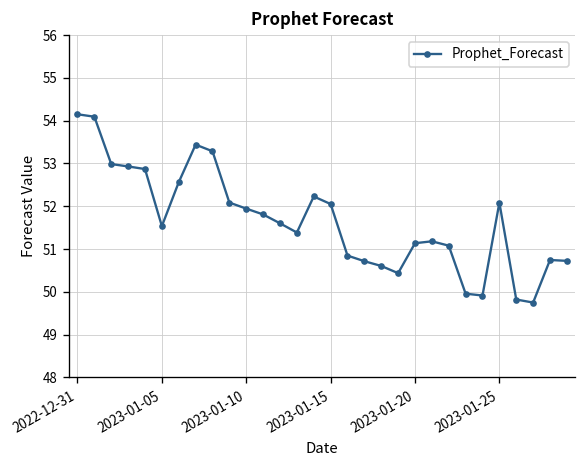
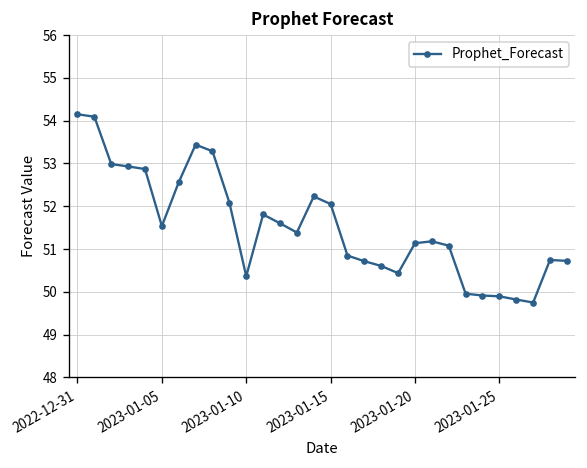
  {
    "2022-12-31": 54.2,
    "2023-01-05": 51.5,
-   "2023-01-10": 51.9,
+   "2023-01-10": 50.4,
    "2023-01-15": 52.1,
    "2023-01-20": 51.1,
-   "2023-01-25": 52.1
+   "2023-01-25": 49.9
  }
